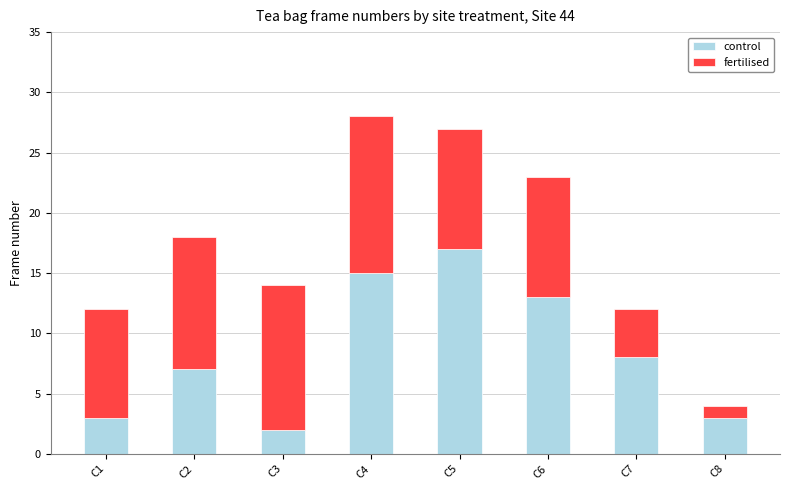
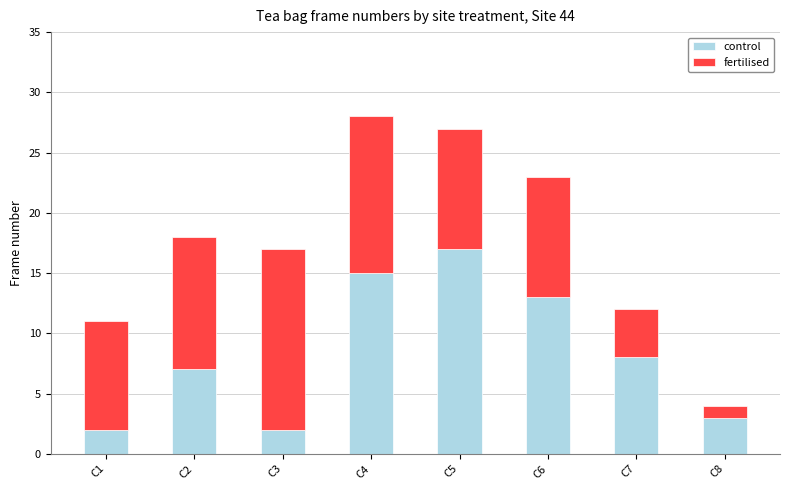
  {
    "control": {
-     "C1": 3,
+     "C1": 2,
      "C2": 7,
      "C3": 2,
      "C4": 15,
      "C5": 17,
      "C6": 13,
      "C7": 8,
      "C8": 3
    },
    "fertilised": {
      "C1": 9,
      "C2": 11,
-     "C3": 12,
+     "C3": 15,
      "C4": 13,
      "C5": 10,
      "C6": 10,
      "C7": 4,
      "C8": 1
    }
  }
